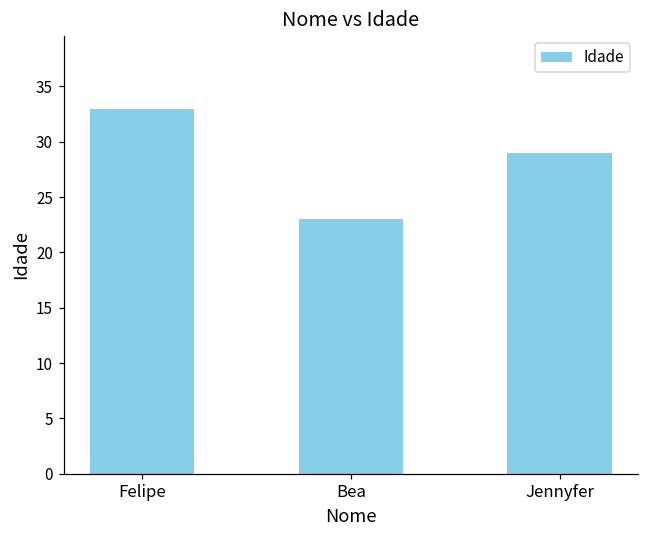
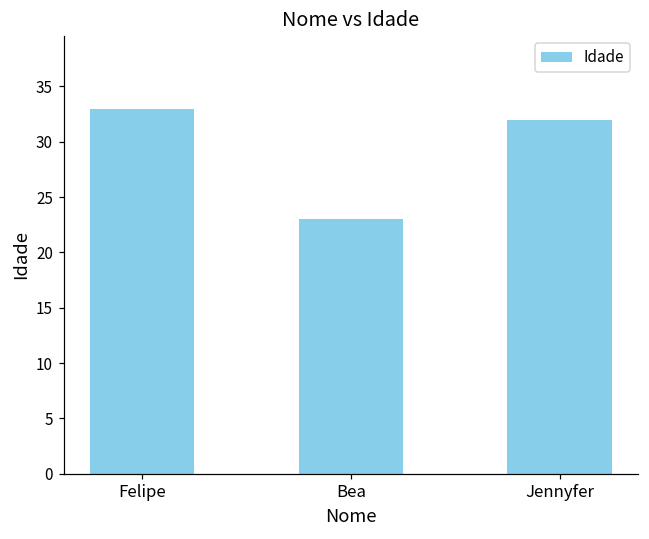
  {
    "Felipe": 33,
    "Bea": 23,
-   "Jennyfer": 29
+   "Jennyfer": 32
  }
